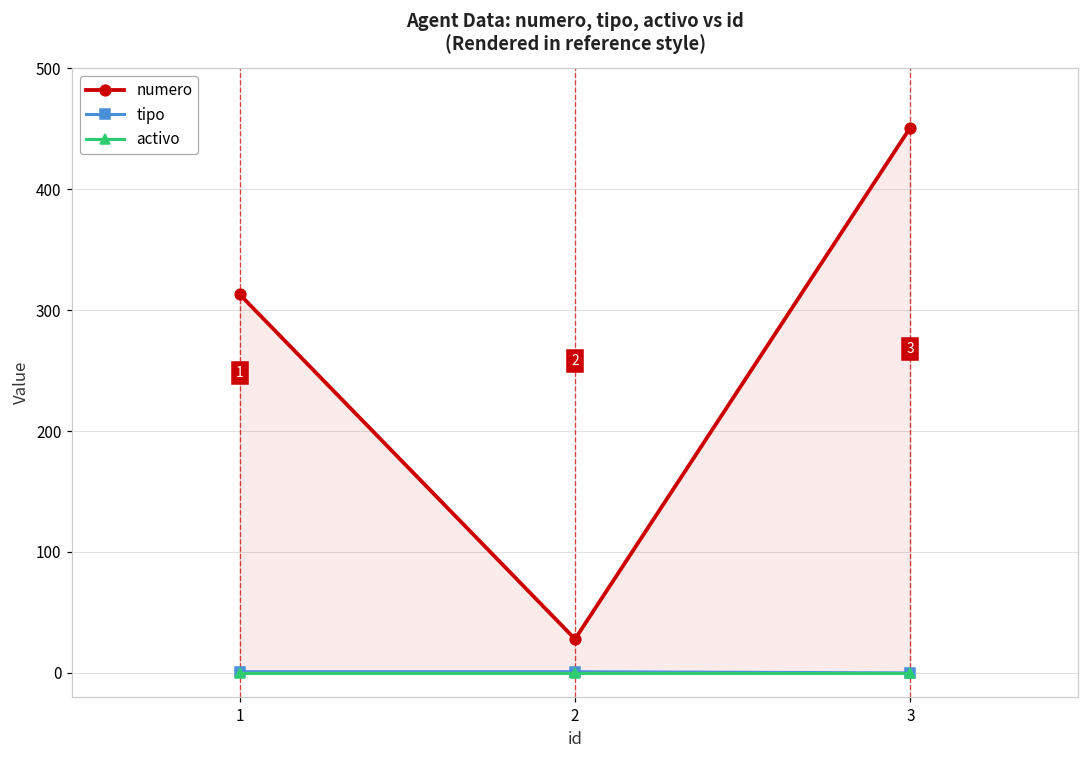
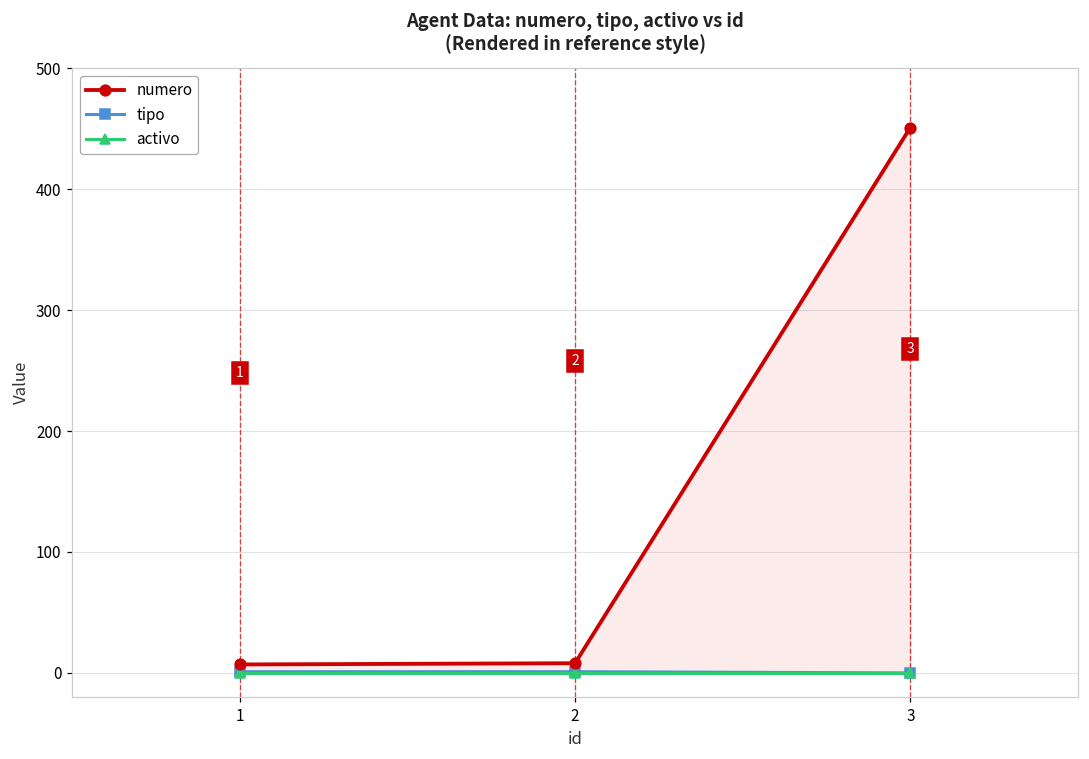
  {
    "numero": {
-     "1": 313,
-     "2": 28,
+     "1": 7,
+     "2": 8,
      "3": 451
    }
  }
